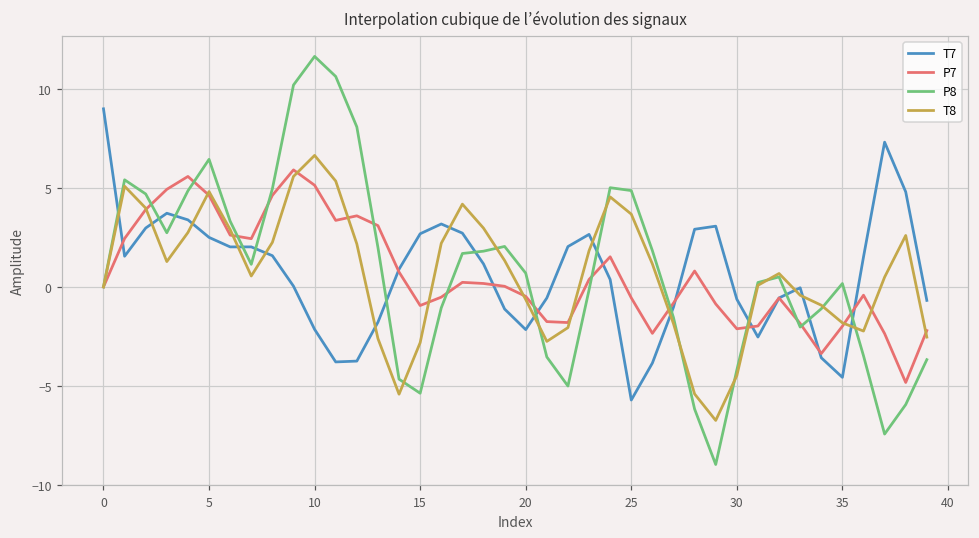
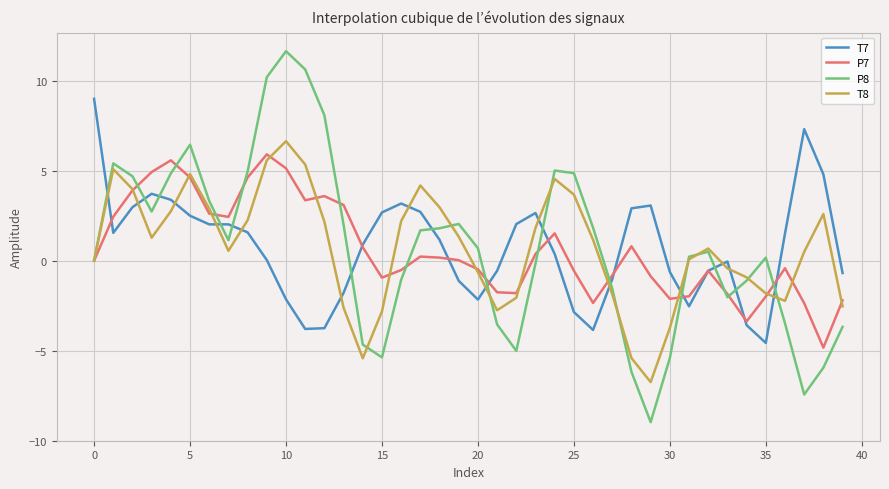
  {
    "T7": {
      "0": 9.0,
      "5": 2.5,
      "10": -2.1,
      "15": 2.7,
      "20": -2.2,
-     "25": -5.7,
+     "25": -2.9,
      "30": -0.6,
      "35": -4.6
    },
    "P7": {
      "5": 4.6,
      "10": 5.1,
      "15": -0.9,
      "20": -0.5,
      "25": -0.6,
      "30": -2.1,
      "35": -2.0
    },
    "P8": {
      "5": 6.4,
      "10": 11.6,
      "15": -5.4,
      "20": 0.7,
      "25": 4.9,
-     "30": -4.2,
+     "30": -5.4,
      "35": 0.2
    },
    "T8": {
      "5": 4.8,
      "10": 6.6,
      "15": -2.8,
      "20": -0.6,
      "25": 3.7,
-     "30": -4.5,
+     "30": -3.7,
      "35": -1.8
    }
  }
